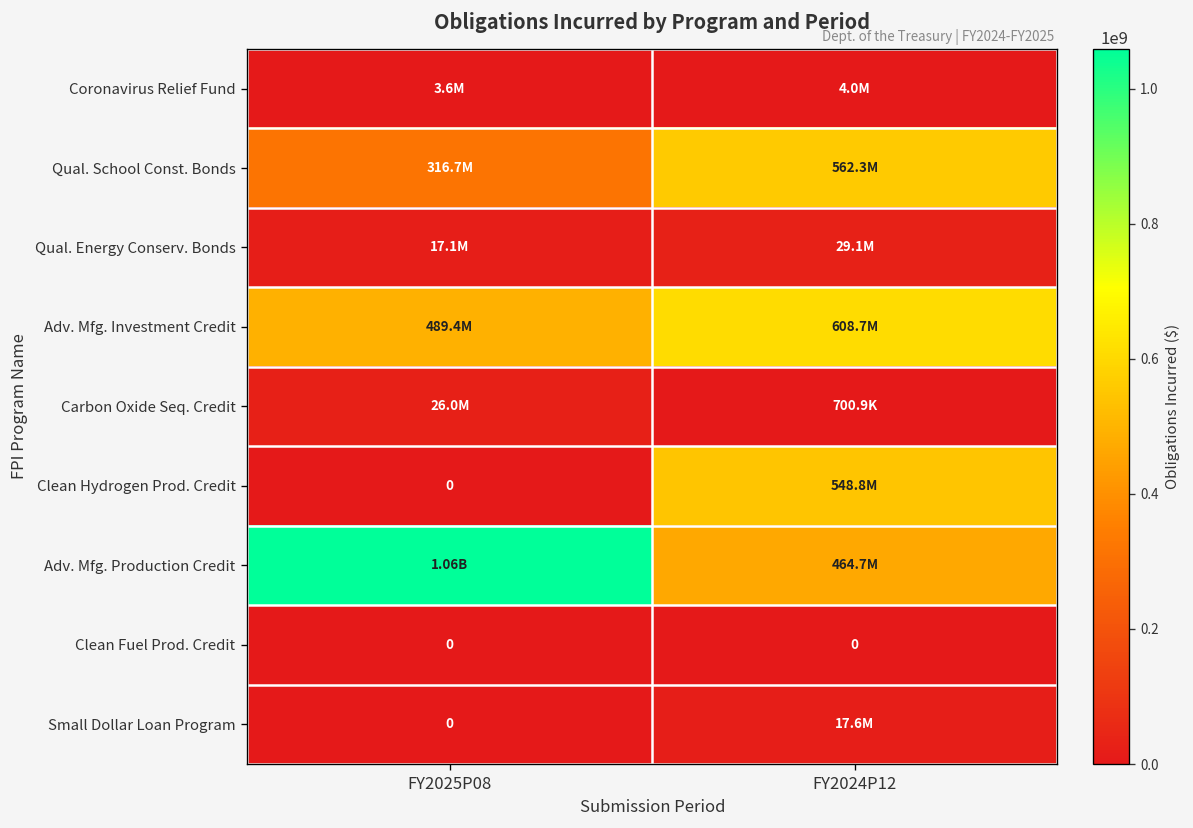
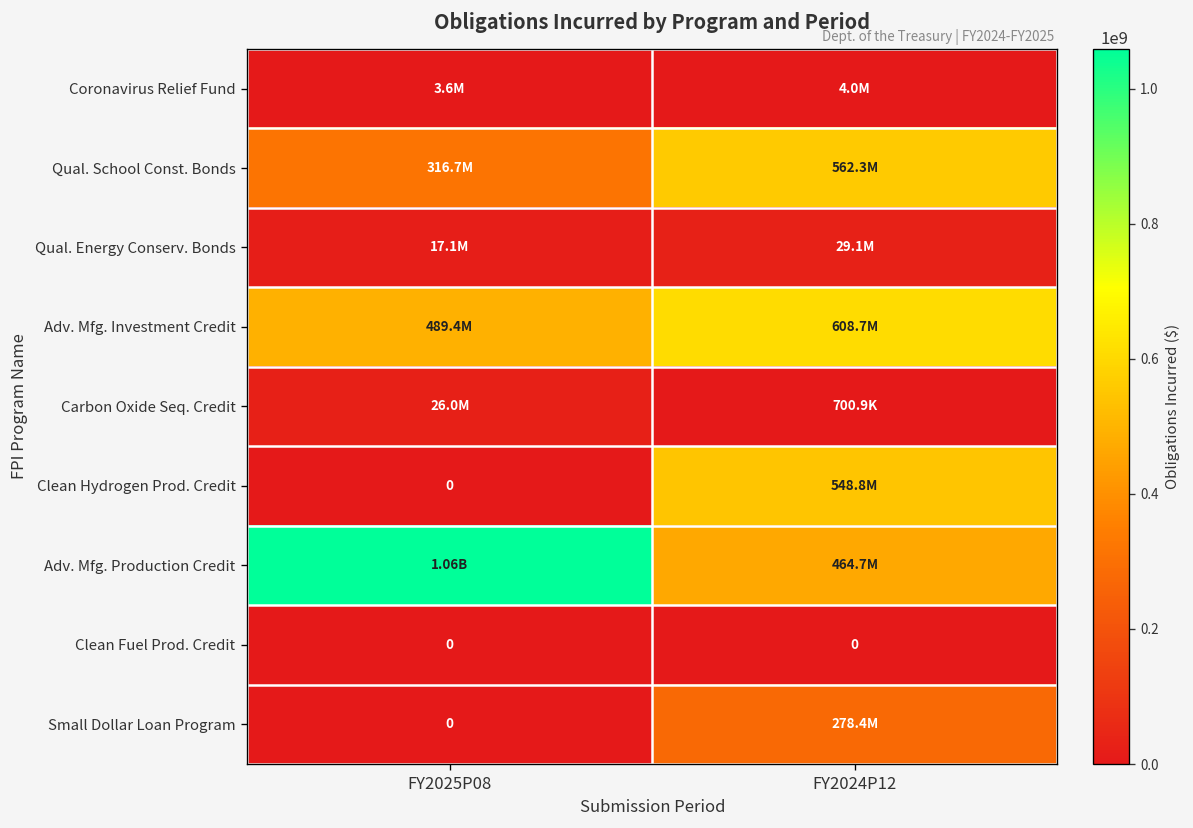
  {
    "Coronavirus Relief Fund": {
      "FY2025P08": "3.6M",
      "FY2024P12": "4.0M"
    },
    "Qual. School Const. Bonds": {
      "FY2025P08": "316.7M",
      "FY2024P12": "562.3M"
    },
    "Qual. Energy Conserv. Bonds": {
      "FY2025P08": "17.1M",
      "FY2024P12": "29.1M"
    },
    "Adv. Mfg. Investment Credit": {
      "FY2025P08": "489.4M",
      "FY2024P12": "608.7M"
    },
    "Carbon Oxide Seq. Credit": {
      "FY2025P08": "26.0M",
      "FY2024P12": "700.9K"
    },
    "Clean Hydrogen Prod. Credit": {
      "FY2025P08": "0",
      "FY2024P12": "548.8M"
    },
    "Adv. Mfg. Production Credit": {
      "FY2025P08": "1.06B",
      "FY2024P12": "464.7M"
    },
    "Clean Fuel Prod. Credit": {
      "FY2025P08": "0",
      "FY2024P12": "0"
    },
    "Small Dollar Loan Program": {
      "FY2025P08": "0",
-     "FY2024P12": "17.6M"
+     "FY2024P12": "278.4M"
    }
  }
